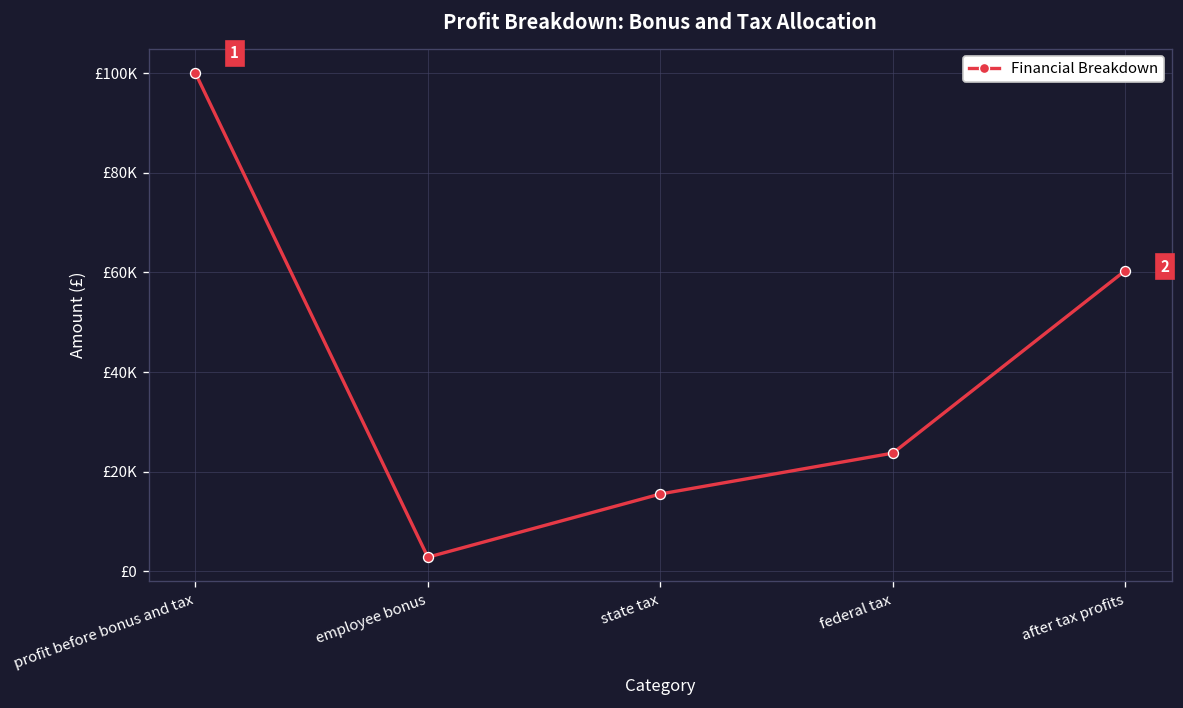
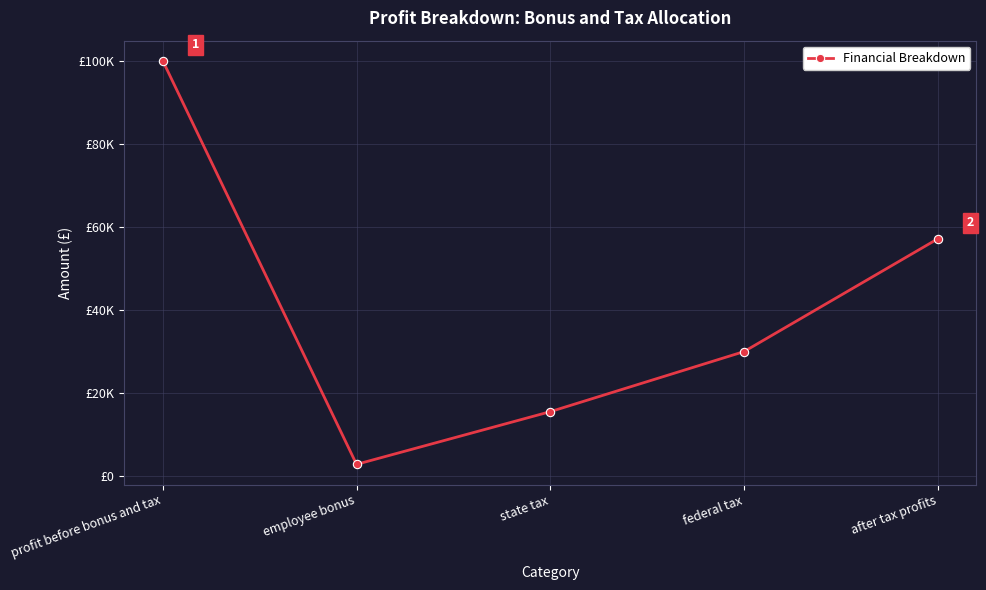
  {
    "profit before bonus and tax": "£100000",
    "employee bonus": "£3000",
    "state tax": "£16000",
-   "federal tax": "£24000",
-   "after tax profits": "£60000"
+   "federal tax": "£30000",
+   "after tax profits": "£57000"
  }
